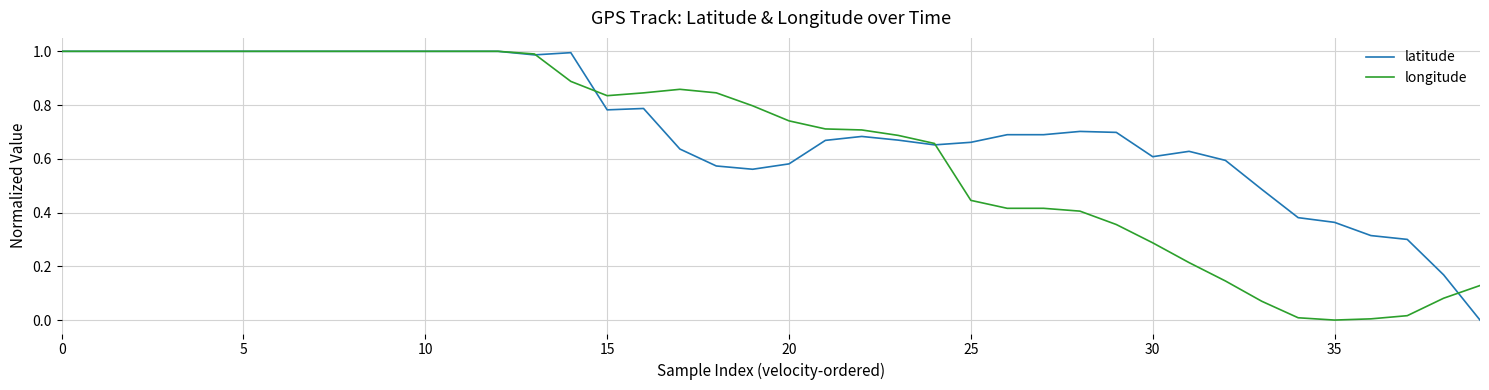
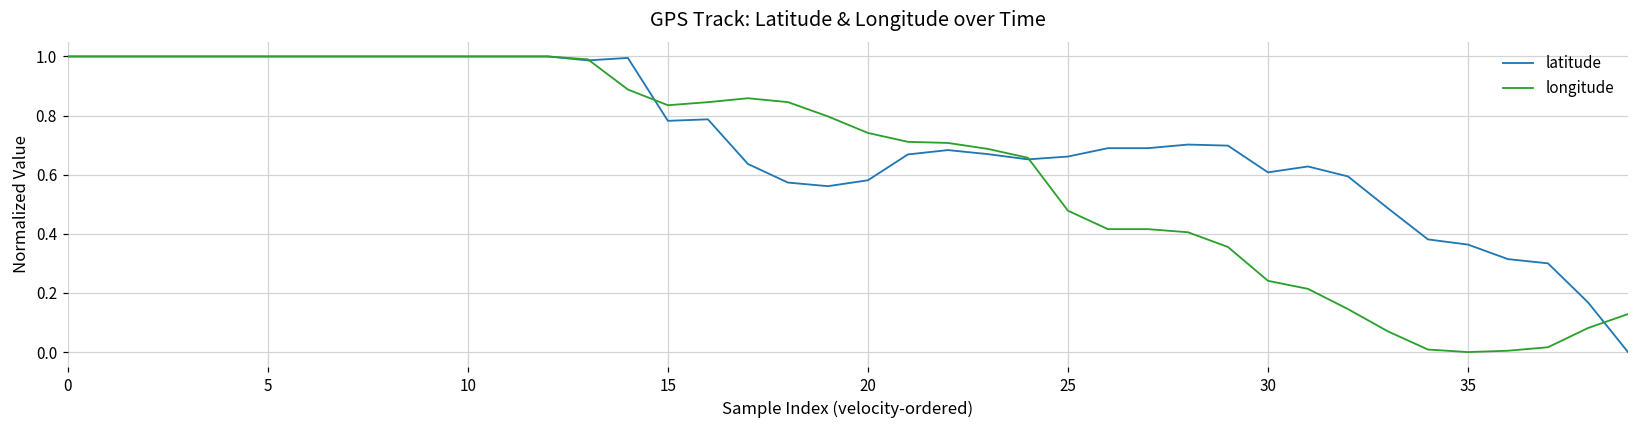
  {
    "latitude": {
      "15": 0.78,
      "20": 0.58,
      "25": 0.66,
      "30": 0.61,
      "35": 0.36
    },
    "longitude": {
      "15": 0.83,
      "20": 0.74,
-     "25": 0.45,
-     "30": 0.29,
+     "25": 0.48,
+     "30": 0.24,
      "35": 0.00
    }
  }
